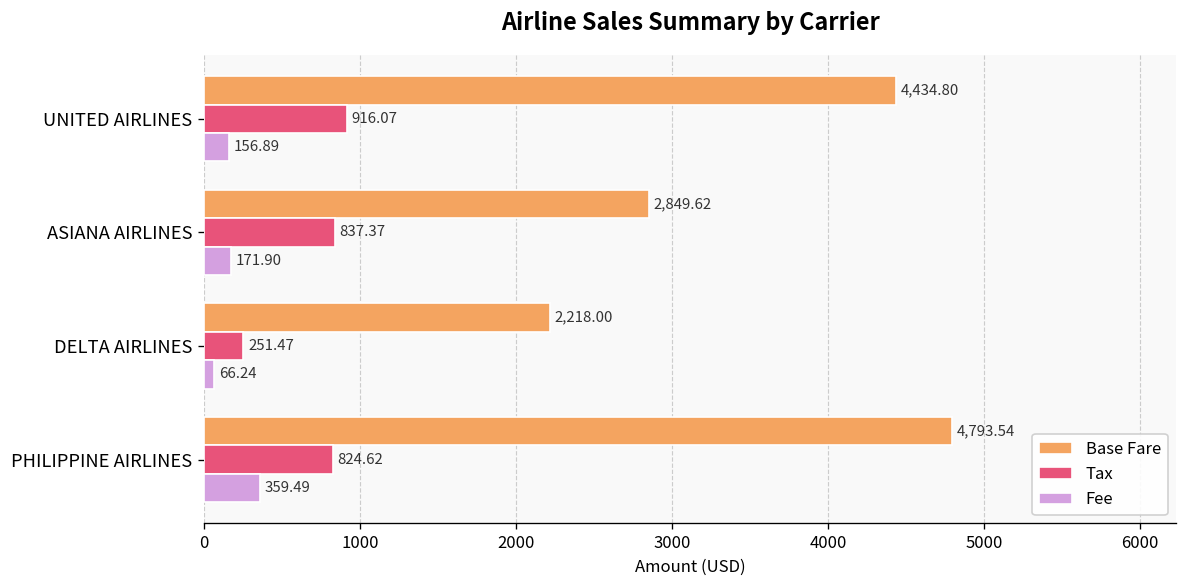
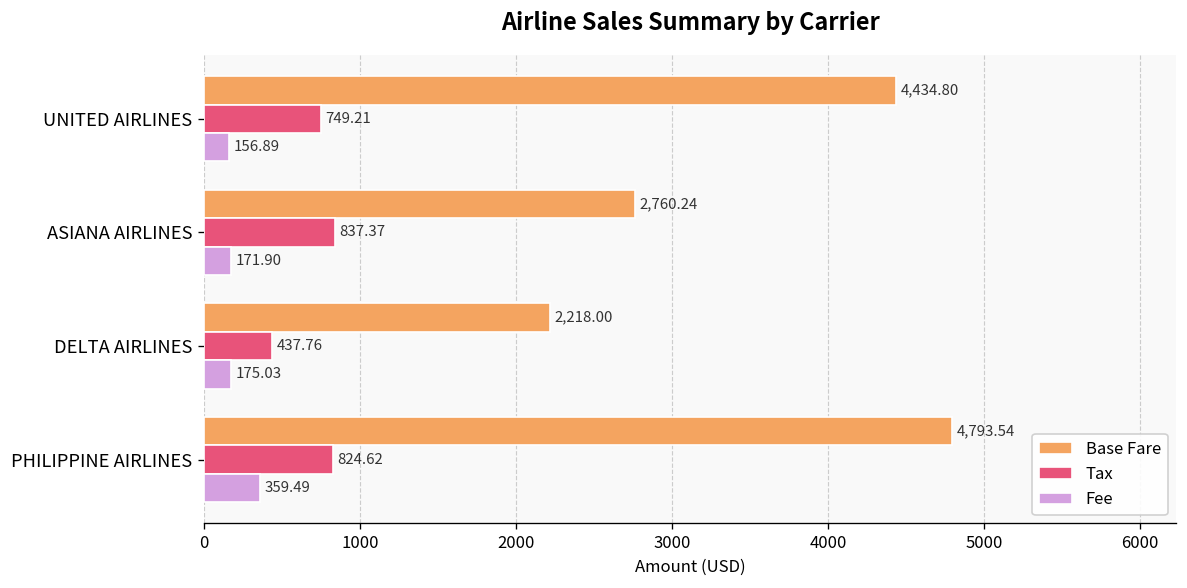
  {
    "Base Fare": {
      "UNITED AIRLINES": "4,434.80",
-     "ASIANA AIRLINES": "2,849.62",
+     "ASIANA AIRLINES": "2,760.24",
      "DELTA AIRLINES": "2,218.00",
      "PHILIPPINE AIRLINES": "4,793.54"
    },
    "Tax": {
-     "UNITED AIRLINES": "916.07",
+     "UNITED AIRLINES": "749.21",
      "ASIANA AIRLINES": "837.37",
-     "DELTA AIRLINES": "251.47",
+     "DELTA AIRLINES": "437.76",
      "PHILIPPINE AIRLINES": "824.62"
    },
    "Fee": {
      "UNITED AIRLINES": "156.89",
      "ASIANA AIRLINES": "171.90",
-     "DELTA AIRLINES": "66.24",
+     "DELTA AIRLINES": "175.03",
      "PHILIPPINE AIRLINES": "359.49"
    }
  }
